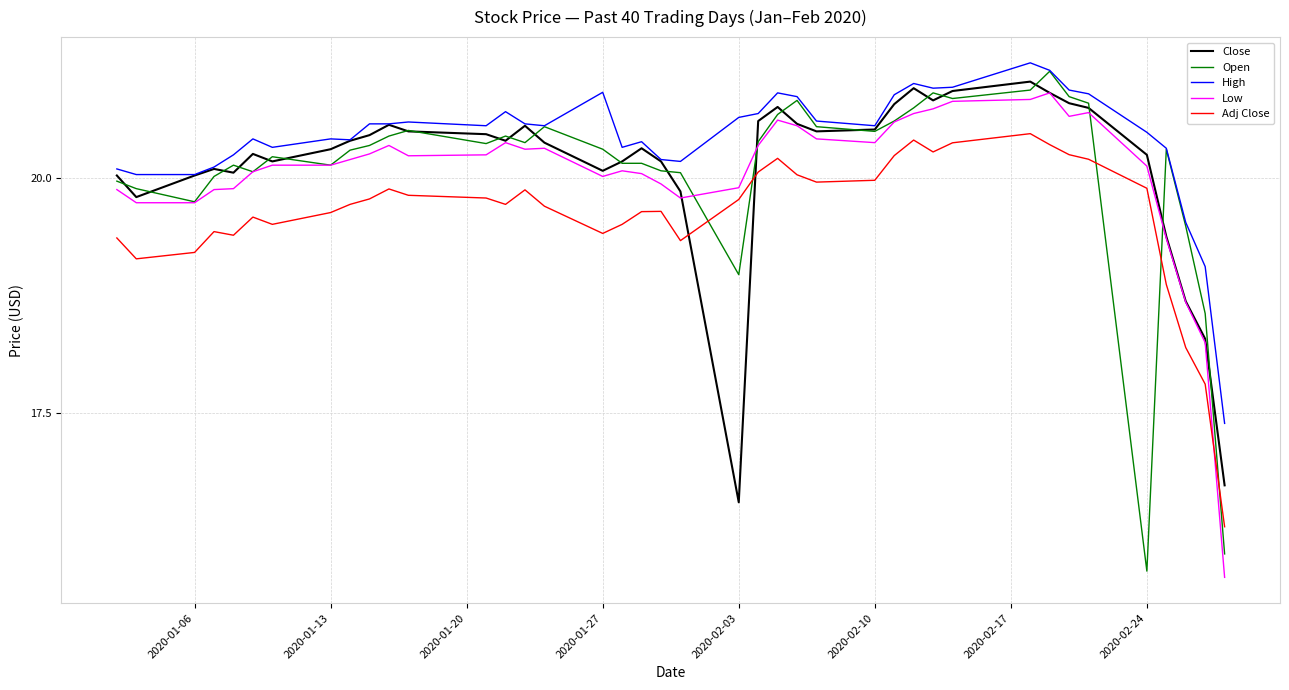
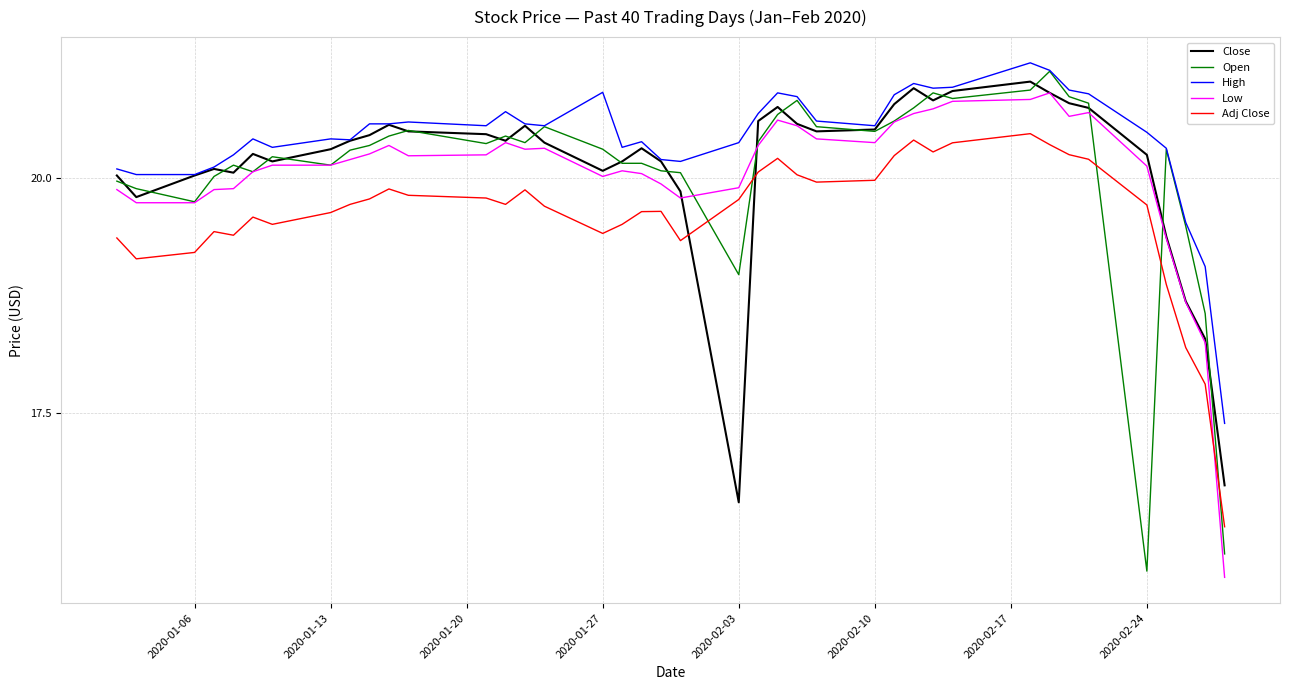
  {
    "Close": {
      "2020-01-13": 20.3,
      "2020-01-27": 20.1,
      "2020-02-03": 16.5,
      "2020-02-24": 20.3
    },
    "Open": {
      "2020-01-27": 20.3,
      "2020-02-03": 19.0,
      "2020-02-24": 15.8
    },
    "High": {
      "2020-01-13": 20.4,
      "2020-01-27": 20.9,
-     "2020-02-03": 20.6,
+     "2020-02-03": 20.4,
      "2020-02-10": 20.6,
      "2020-02-24": 20.5
    },
    "Low": {
      "2020-01-27": 20.0,
      "2020-02-03": 19.9,
      "2020-02-10": 20.4,
      "2020-02-24": 20.1
    },
    "Adj Close": {
      "2020-01-06": 19.2,
      "2020-01-13": 19.6,
      "2020-01-27": 19.4,
      "2020-02-03": 19.8,
      "2020-02-10": 20.0,
-     "2020-02-24": 19.9
+     "2020-02-24": 19.7
    }
  }
